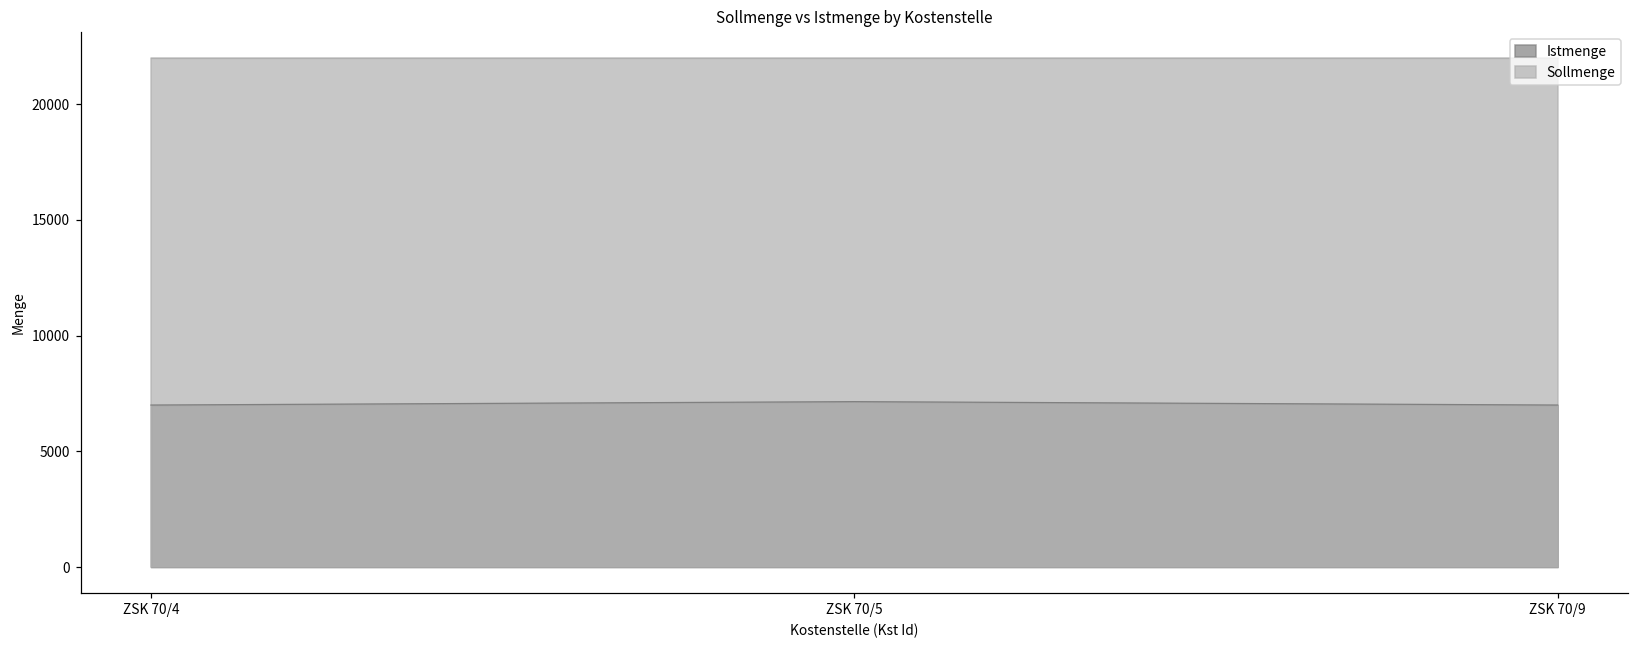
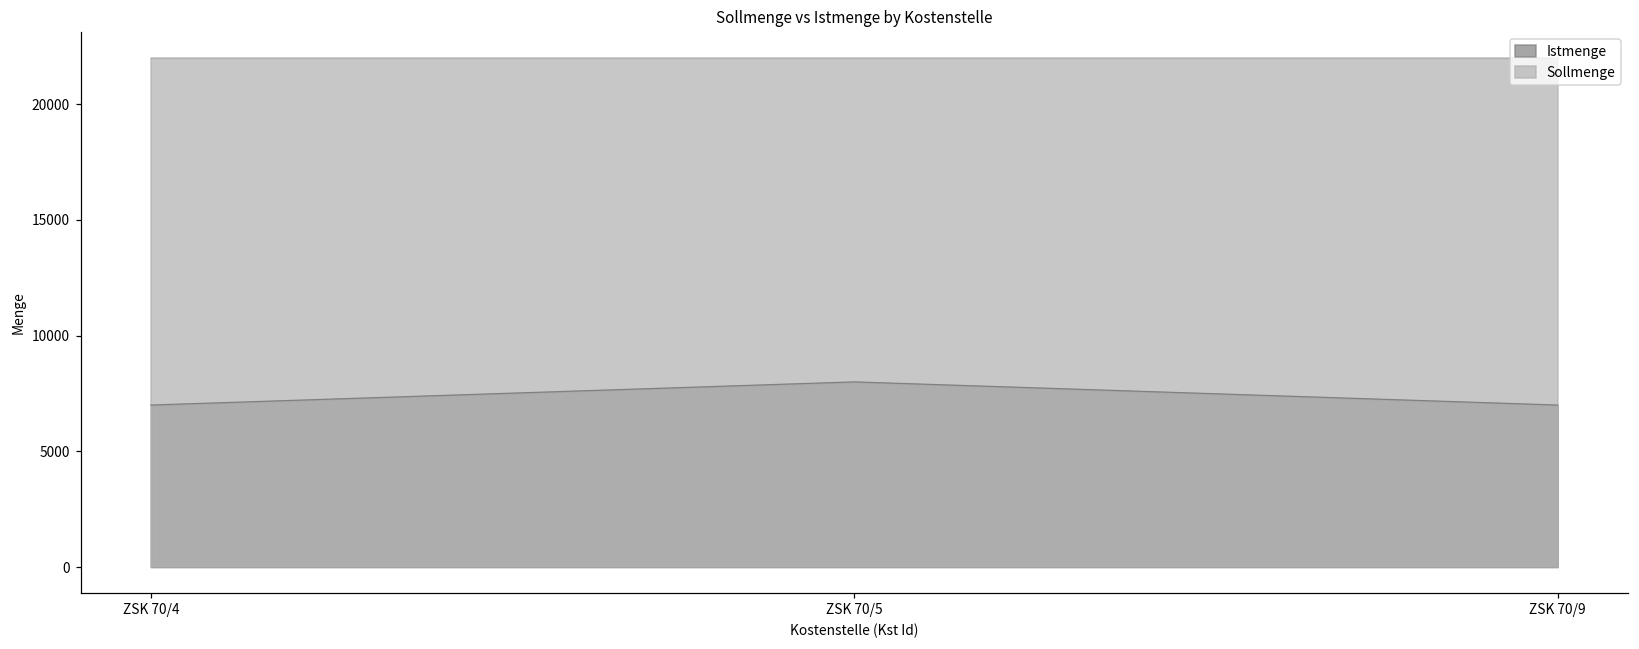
  {
    "Istmenge": {
      "ZSK 70/4": 7000,
-     "ZSK 70/5": 7100,
+     "ZSK 70/5": 8000,
      "ZSK 70/9": 7000
    },
    "Sollmenge": {
      "ZSK 70/4": 22000,
      "ZSK 70/5": 22000
    }
  }
